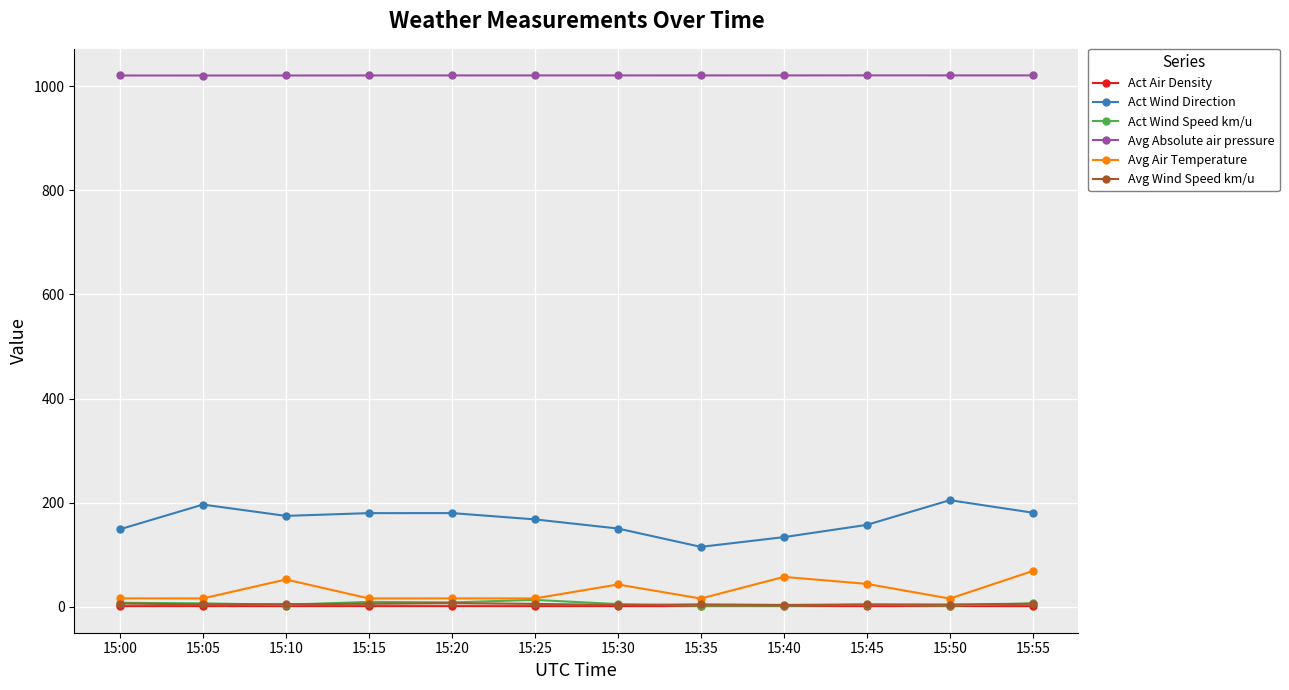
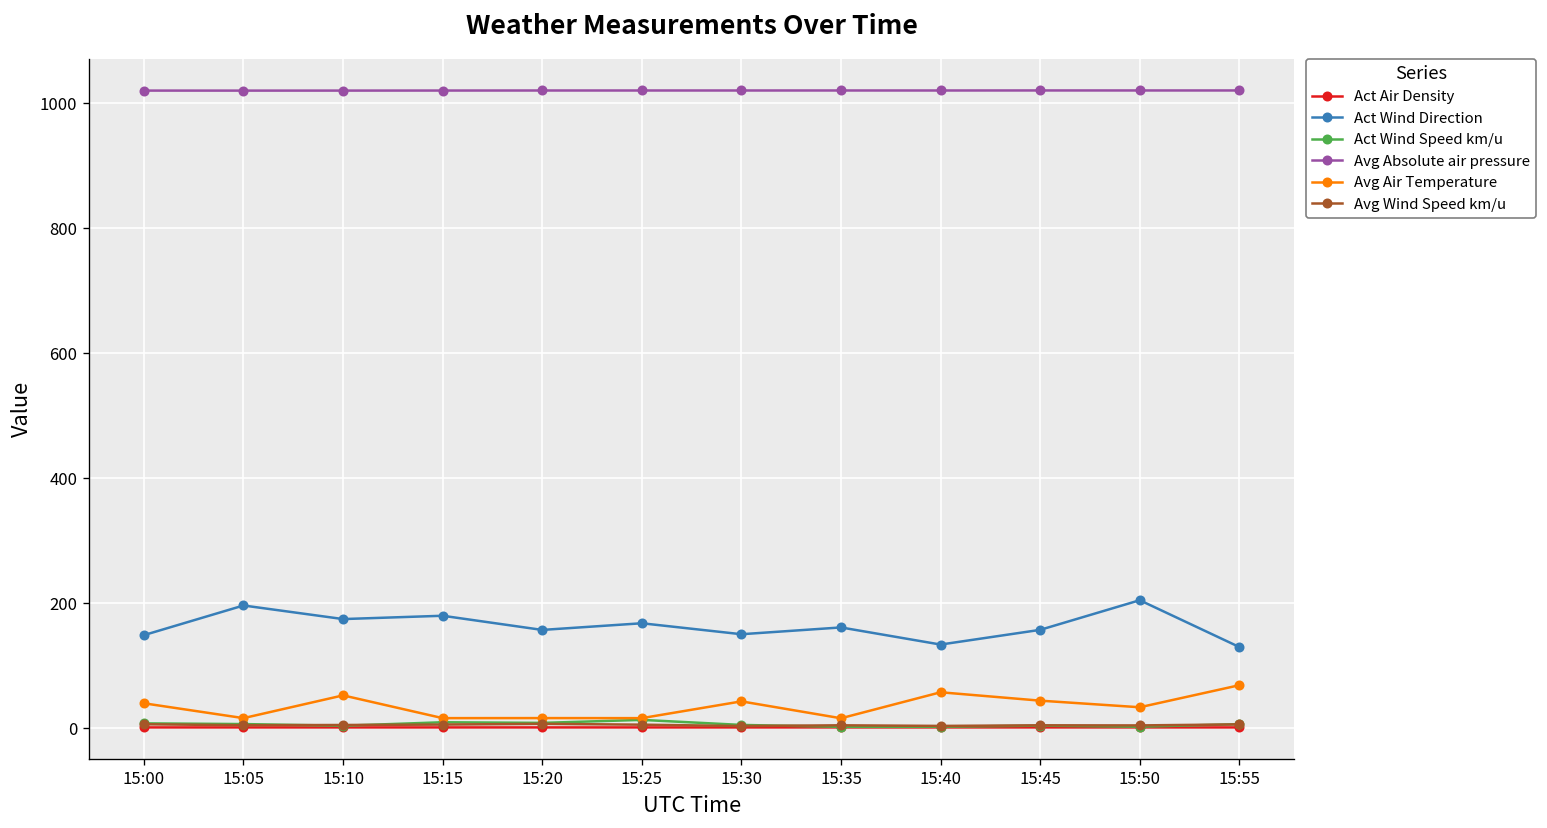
  {
    "Act Air Density": {
      "15:00": 0,
      "15:20": 0
    },
    "Act Wind Direction": {
      "15:00": 150,
      "15:05": 200,
      "15:10": 170,
      "15:15": 180,
-     "15:20": 180,
+     "15:20": 160,
      "15:25": 170,
      "15:30": 150,
-     "15:35": 120,
+     "15:35": 160,
      "15:40": 130,
      "15:45": 160,
      "15:50": 200,
-     "15:55": 180
+     "15:55": 130
    },
    "Avg Absolute air pressure": {
      "15:00": 1020,
      "15:05": 1020,
      "15:10": 1020,
      "15:15": 1020,
      "15:20": 1020,
      "15:25": 1020,
      "15:30": 1020,
      "15:35": 1020,
      "15:40": 1020,
      "15:45": 1020,
      "15:50": 1020,
      "15:55": 1020
    },
    "Avg Air Temperature": {
-     "15:00": 20,
+     "15:00": 40,
      "15:05": 20,
      "15:10": 50,
      "15:15": 20,
      "15:20": 20,
      "15:30": 40,
      "15:35": 20,
      "15:40": 60,
      "15:45": 40,
-     "15:50": 20,
+     "15:50": 30,
      "15:55": 70
    }
  }
